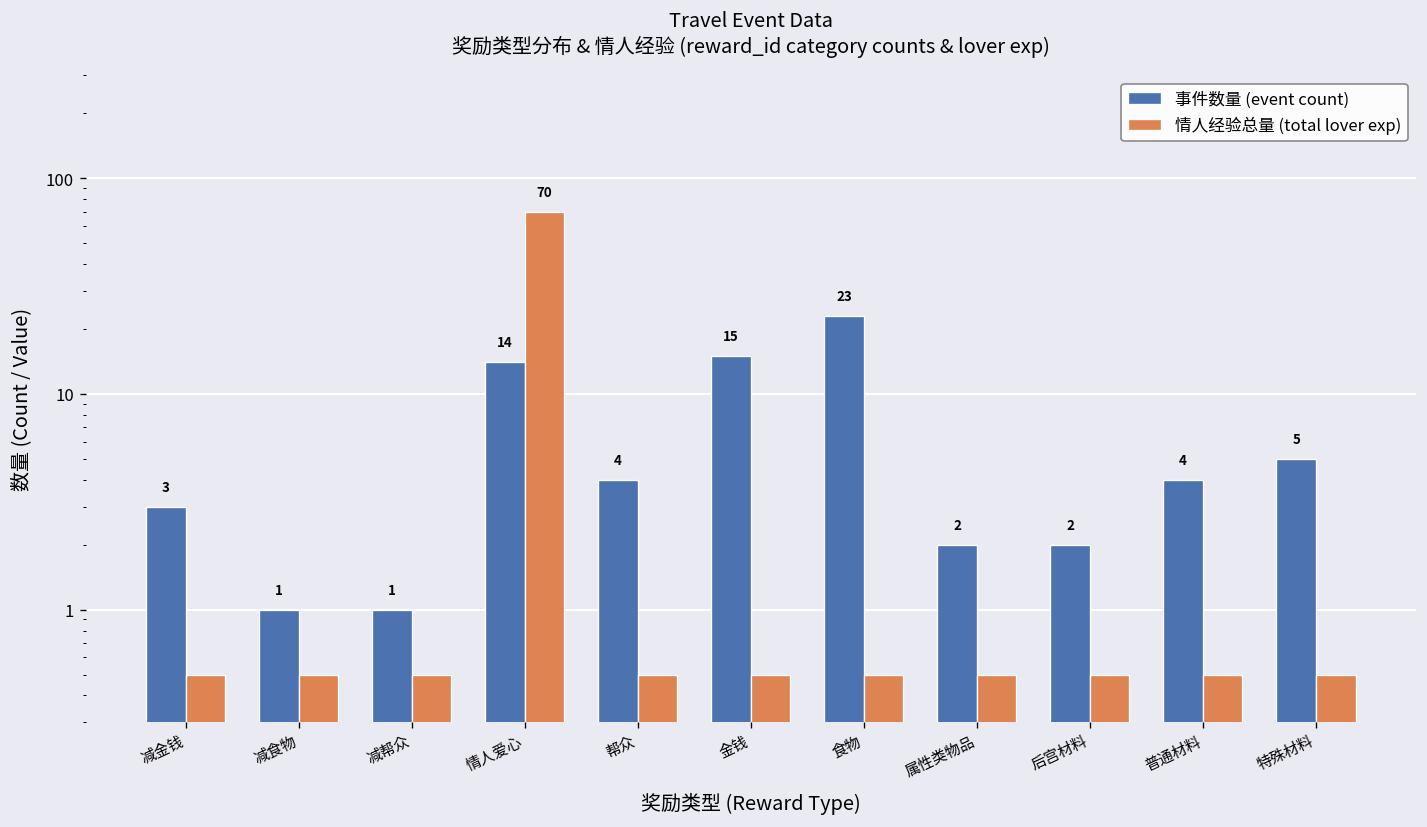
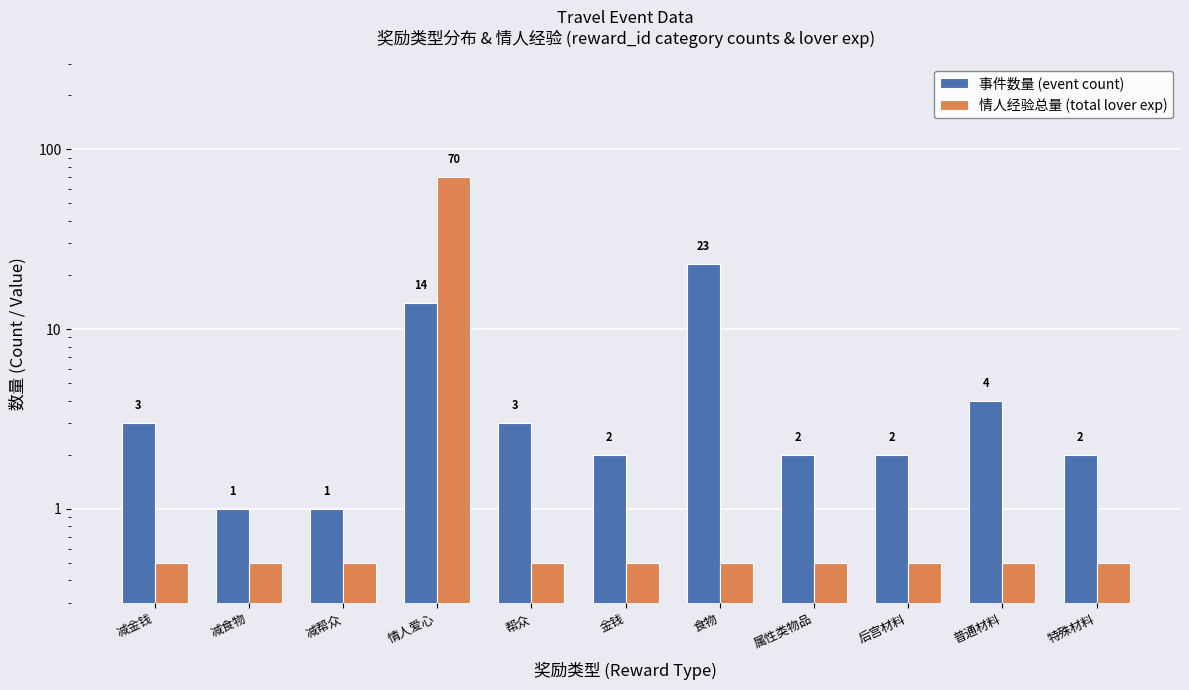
  {
    "事件数量 (event count)": {
      "减金钱": 3,
      "减食物": 1,
      "减帮众": 1,
      "情人爱心": 14,
-     "帮众": 4,
-     "金钱": 15,
+     "帮众": 3,
+     "金钱": 2,
      "食物": 23,
      "属性类物品": 2,
      "后宫材料": 2,
      "普通材料": 4,
-     "特殊材料": 5
+     "特殊材料": 2
    },
    "情人经验总量 (total lover exp)": {
      "情人爱心": 70
    }
  }
